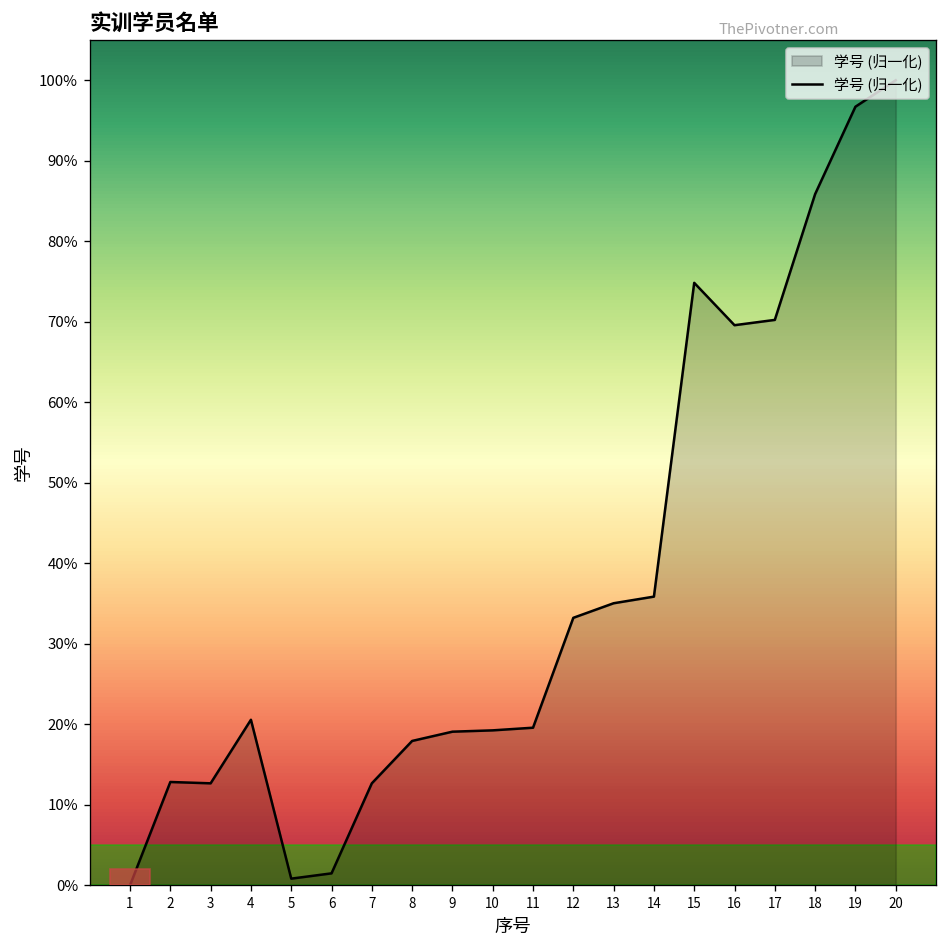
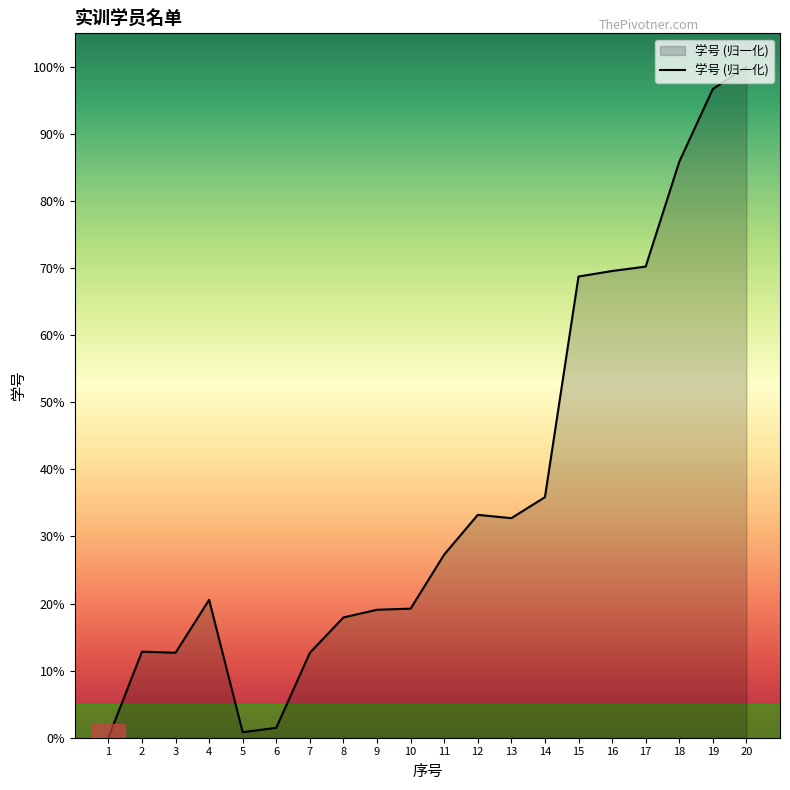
  {
    "2": "13%",
    "3": "13%",
    "4": "21%",
    "7": "13%",
    "8": "18%",
    "9": "19%",
    "10": "19%",
-   "11": "20%",
+   "11": "27%",
    "12": "33%",
-   "13": "35%",
+   "13": "33%",
    "14": "36%",
-   "15": "75%",
+   "15": "69%",
    "16": "70%",
    "17": "70%",
    "18": "86%",
    "19": "97%"
  }
